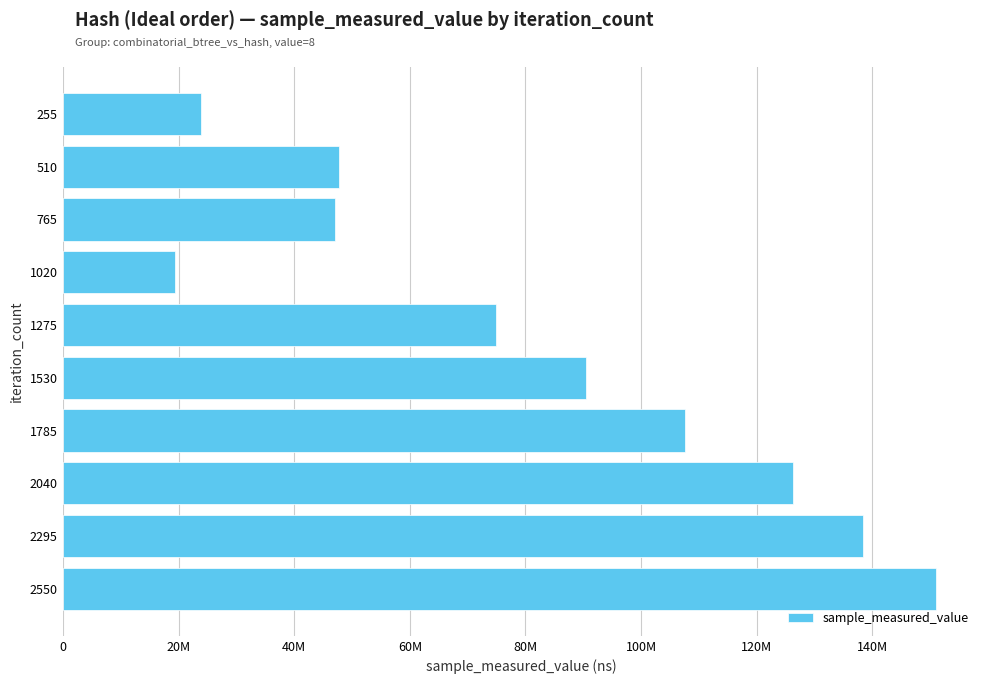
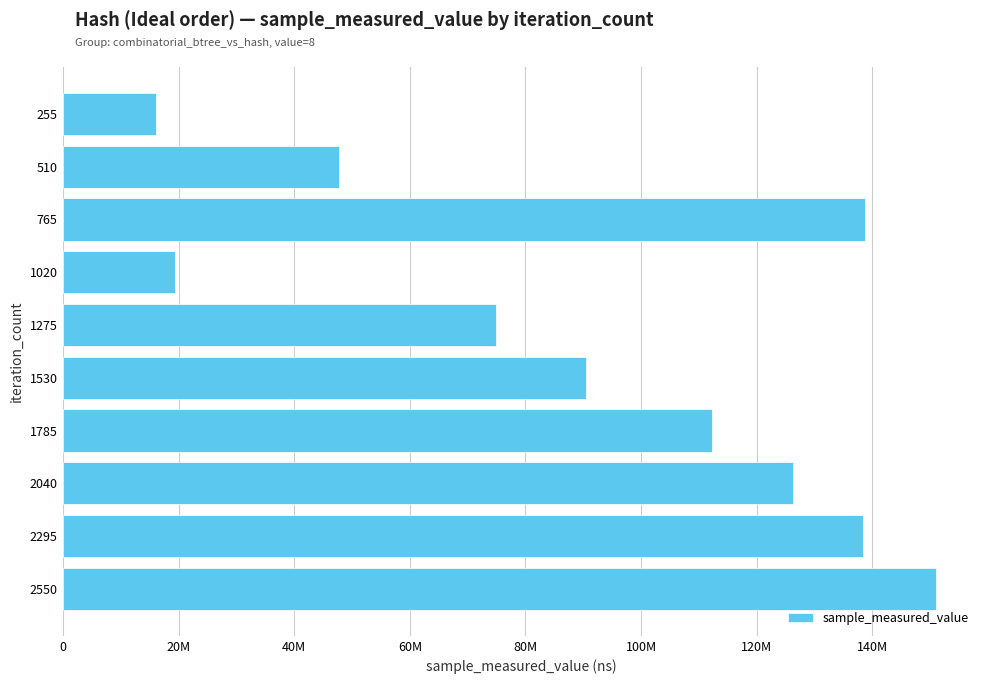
  {
-   "255": 24000000,
+   "255": 16000000,
    "510": 48000000,
-   "765": 47000000,
+   "765": 139000000,
    "1020": 19000000,
    "1275": 75000000,
    "1530": 91000000,
-   "1785": 108000000,
+   "1785": 112000000,
    "2040": 126000000,
    "2295": 138000000,
    "2550": 151000000
  }
